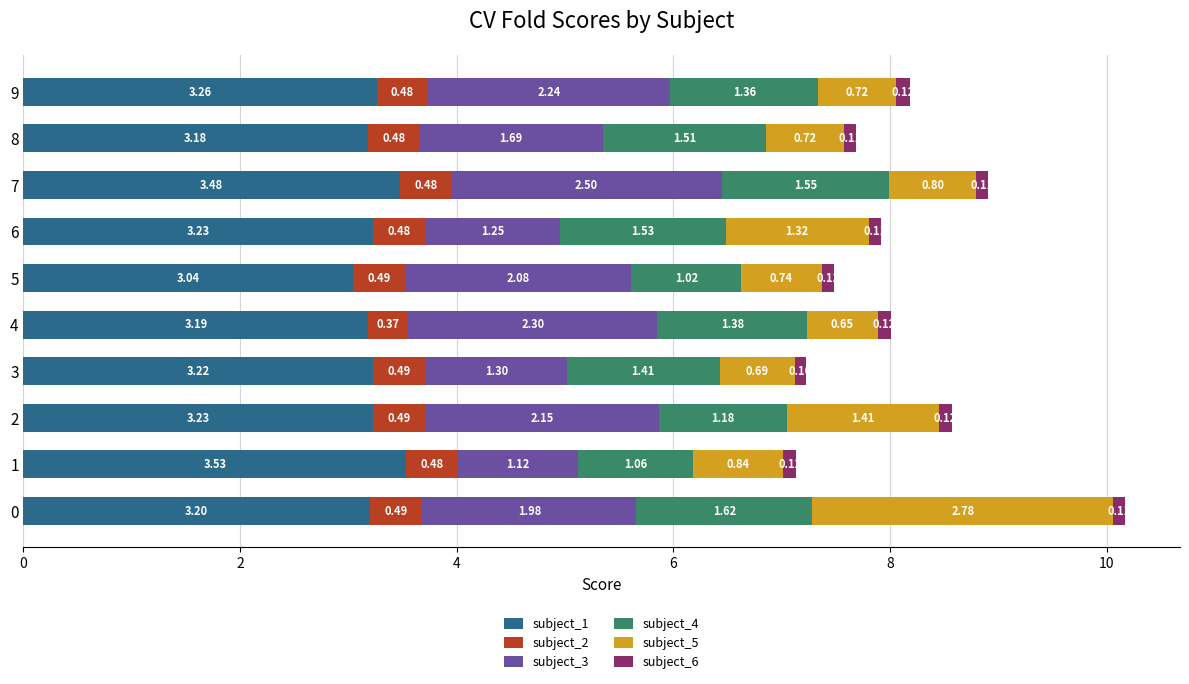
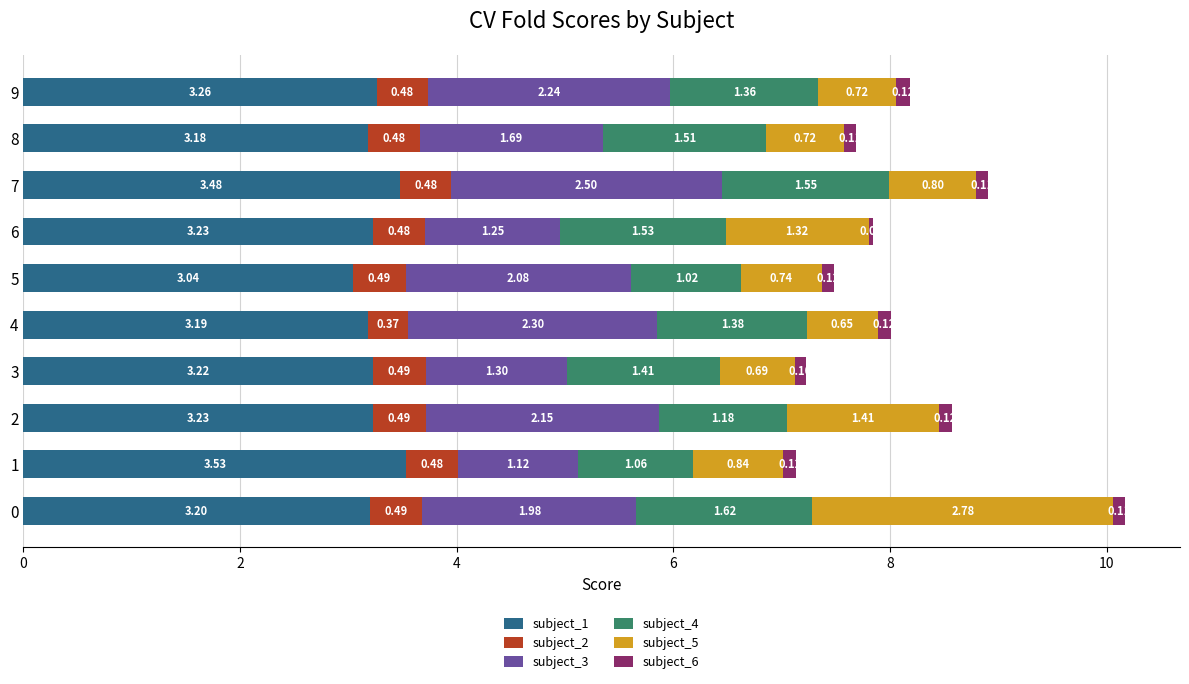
  {
    "subject_2": {
      "9": 0.48,
      "8": 0.48,
      "7": 0.48,
      "6": 0.48,
      "5": 0.49,
      "4": 0.37,
      "3": 0.49,
      "2": 0.49,
      "1": 0.48,
      "0": 0.49
    },
    "subject_3": {
      "9": 2.24,
      "8": 1.69,
      "7": 2.50,
      "6": 1.25,
      "5": 2.08,
      "4": 2.30,
      "3": 1.30,
      "2": 2.15,
      "1": 1.12,
      "0": 1.98
    },
    "subject_5": {
      "9": 0.72,
      "8": 0.72,
      "7": 0.80,
      "6": 1.32,
      "5": 0.74,
      "4": 0.65,
      "3": 0.69,
      "2": 1.41,
      "1": 0.84,
      "0": 2.78
    },
    "subject_6": {
      "9": 0.12,
      "8": 0.11,
      "7": 0.11,
-     "6": 0.11,
+     "6": 0.04,
      "5": 0.12,
      "4": 0.12,
      "3": 0.10,
      "2": 0.12,
      "1": 0.12,
      "0": 0.11
    }
  }
